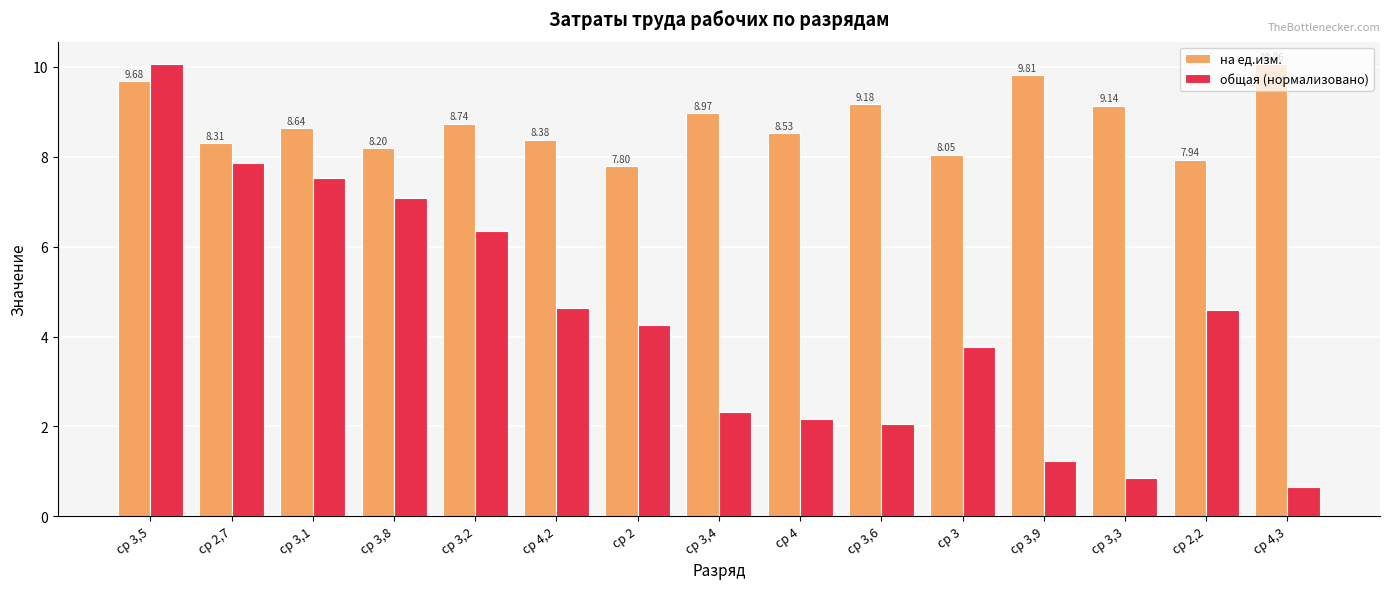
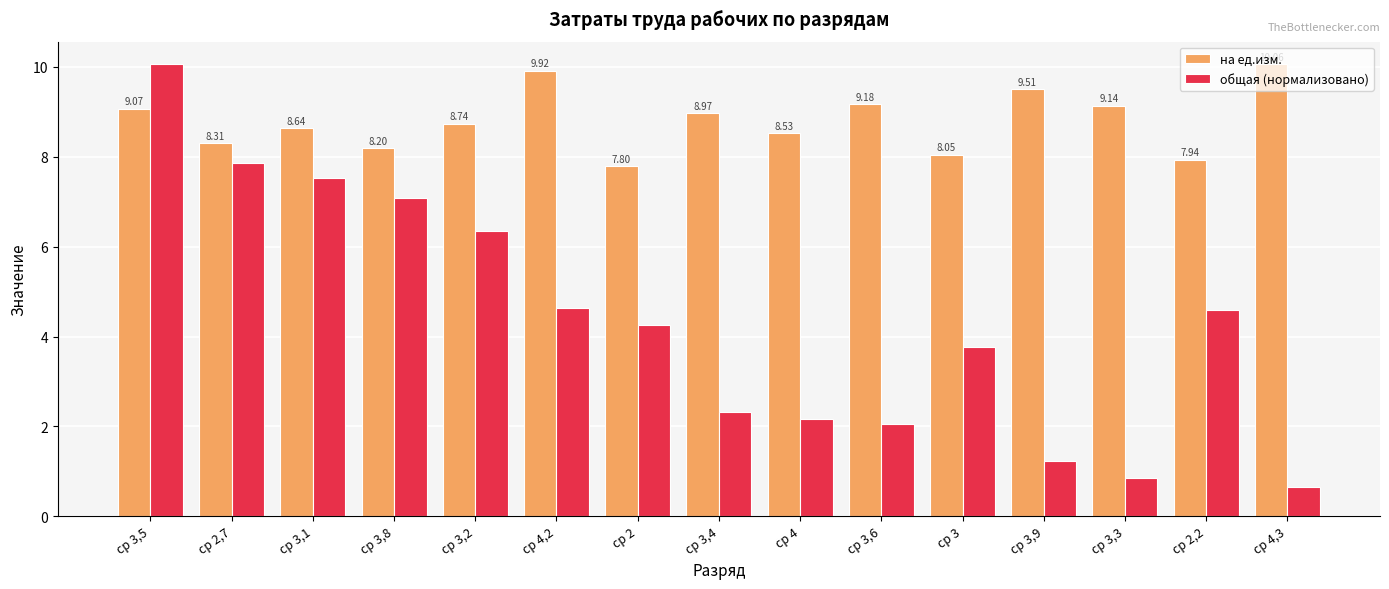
  {
    "на ед.изм.": {
-     "ср 3,5": 9.68,
+     "ср 3,5": 9.07,
      "ср 2,7": 8.31,
      "ср 3,1": 8.64,
      "ср 3,8": 8.20,
      "ср 3,2": 8.74,
-     "ср 4,2": 8.38,
+     "ср 4,2": 9.92,
      "ср 2": 7.80,
      "ср 3,4": 8.97,
      "ср 4": 8.53,
      "ср 3,6": 9.18,
      "ср 3": 8.05,
-     "ср 3,9": 9.81,
+     "ср 3,9": 9.51,
      "ср 3,3": 9.14,
      "ср 2,2": 7.94
    },
    "общая (нормализовано)": {
      "ср 3,5": 10.1,
      "ср 2,7": 7.9,
      "ср 3,1": 7.5,
      "ср 3,8": 7.1,
      "ср 3,2": 6.3,
      "ср 4,2": 4.6,
      "ср 2": 4.3,
      "ср 3,4": 2.3,
      "ср 4": 2.2,
      "ср 3,6": 2.1,
      "ср 3": 3.8,
      "ср 3,9": 1.2,
      "ср 3,3": 0.9,
      "ср 2,2": 4.6,
      "ср 4,3": 0.6
    }
  }
